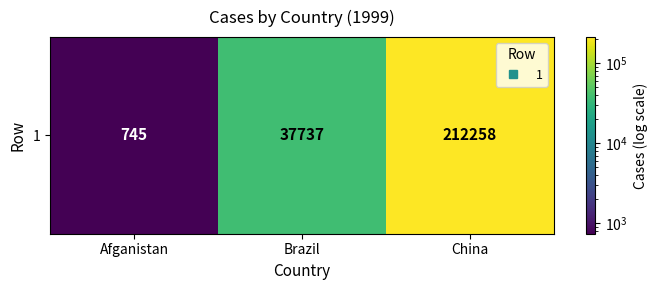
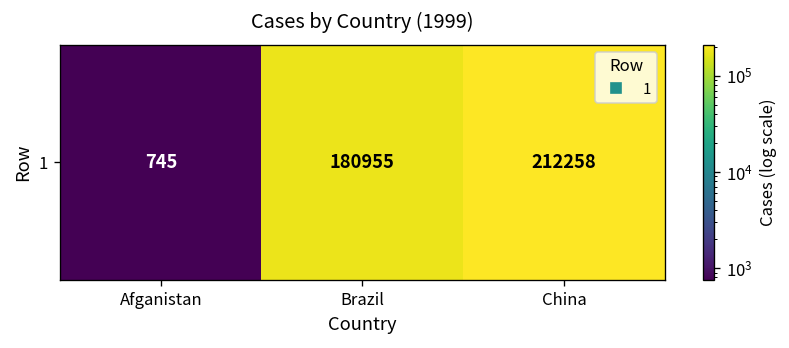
  {
    "1": {
      "Afganistan": 745,
-     "Brazil": 37737,
+     "Brazil": 180955,
      "China": 212258
    }
  }
